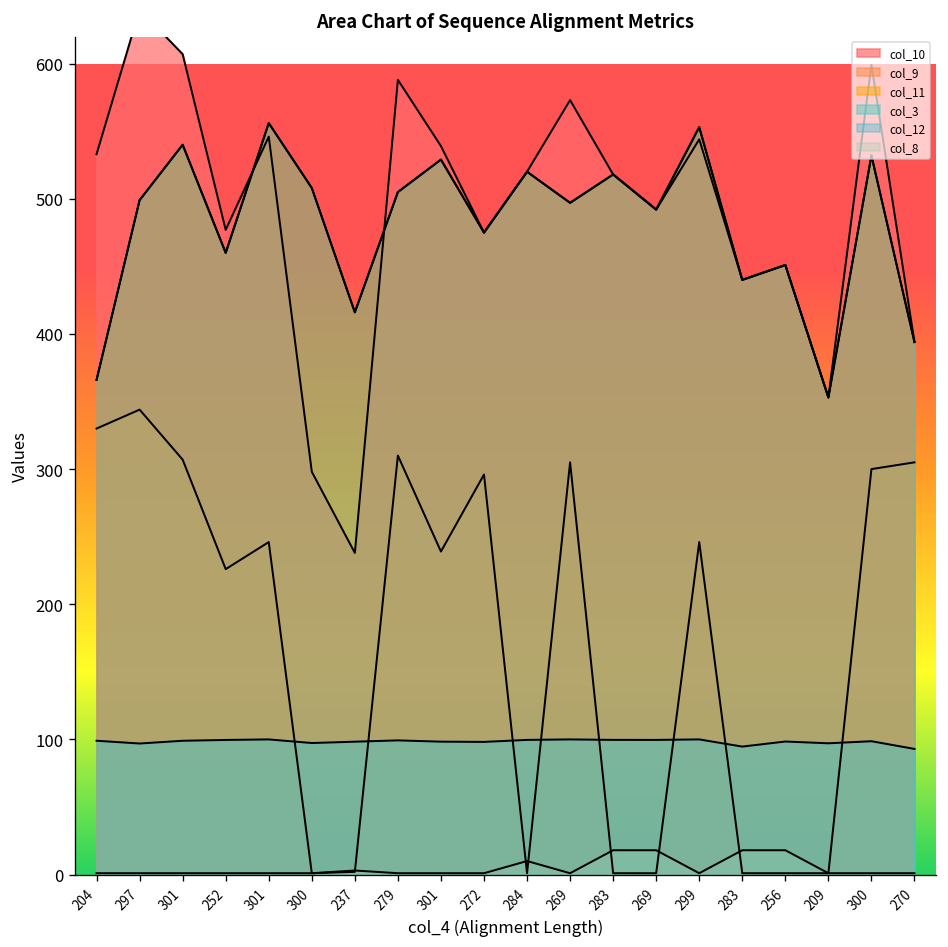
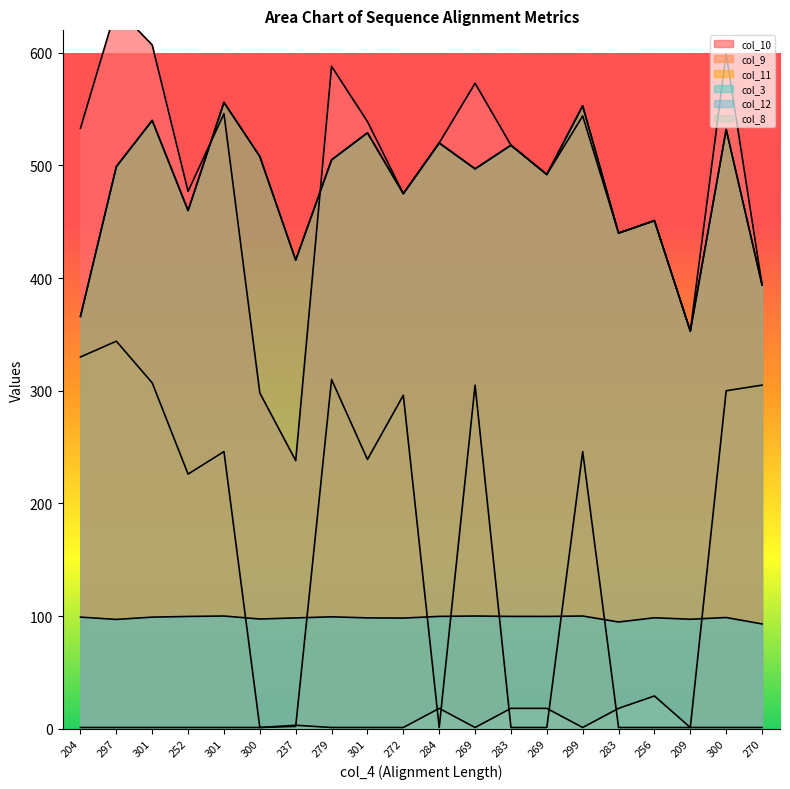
  {
    "col_8": {
      "204": 1,
      "297": 1,
      "252": 1,
      "279": 1,
      "272": 1,
-     "284": 10,
+     "284": 18,
      "299": 1,
-     "256": 18,
+     "256": 29,
      "270": 1
    }
  }
